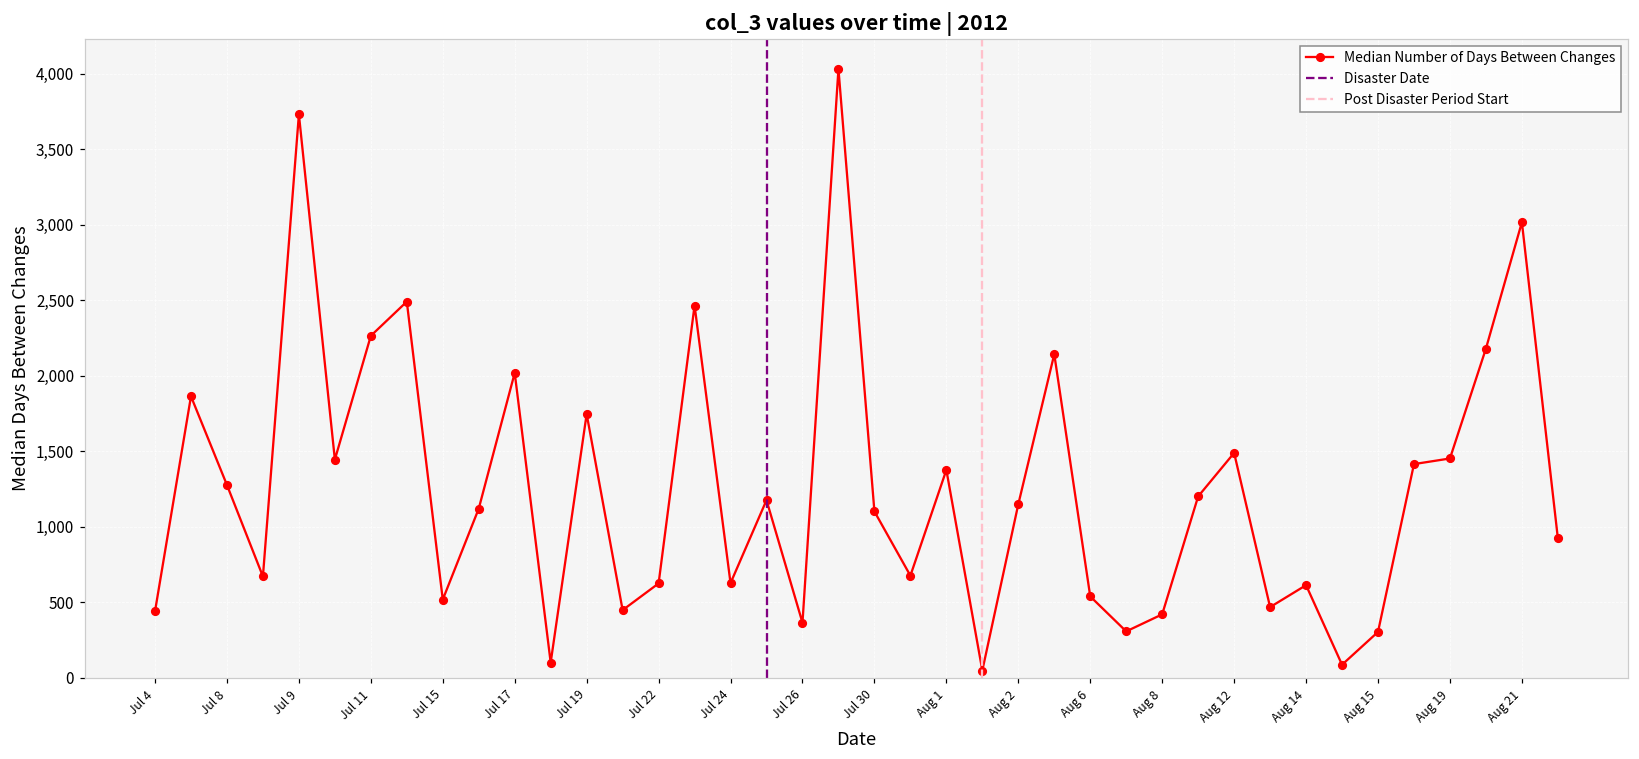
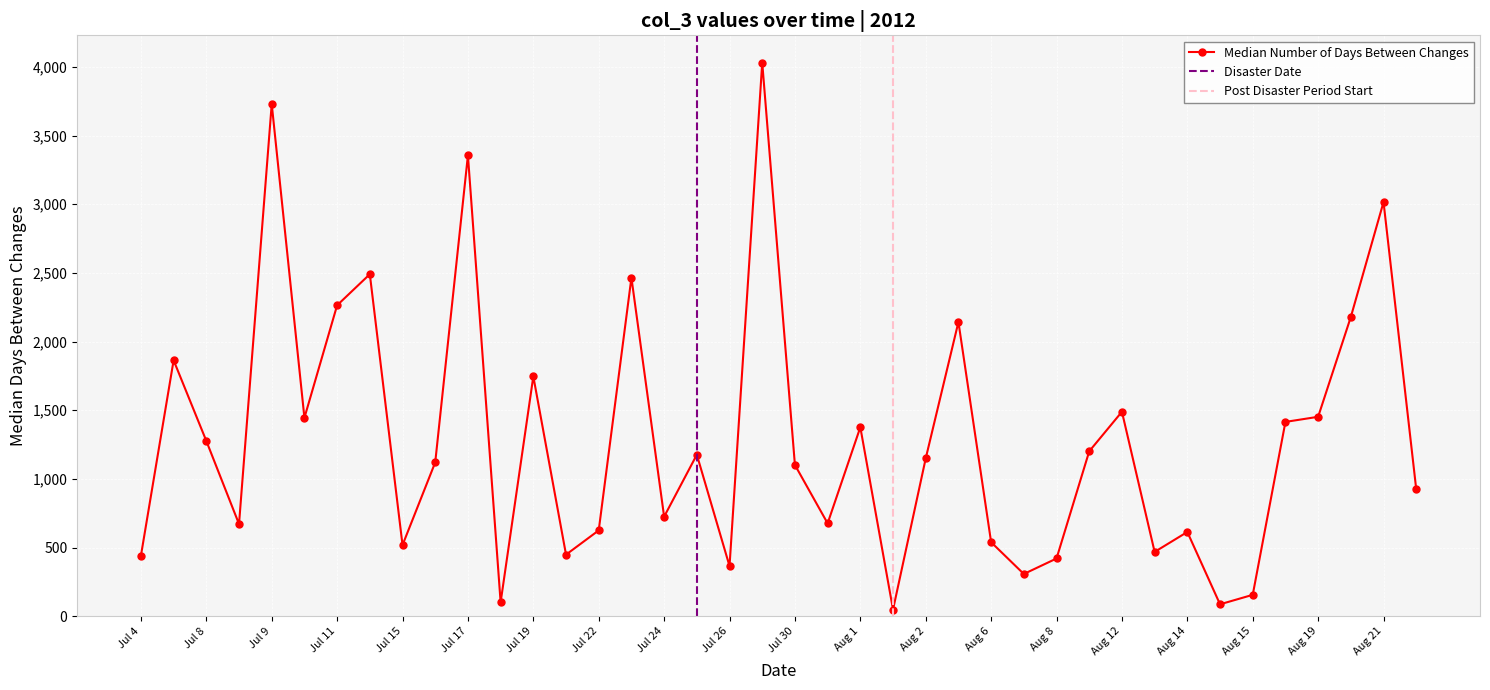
  {
    "Jul 4": "440",
    "Jul 8": "1,280",
    "Jul 9": "3,730",
    "Jul 11": "2,260",
    "Jul 15": "520",
-   "Jul 17": "2,020",
+   "Jul 17": "3,360",
    "Jul 19": "1,750",
    "Jul 22": "620",
-   "Jul 24": "630",
+   "Jul 24": "720",
    "Jul 26": "360",
    "Jul 30": "1,100",
    "Aug 1": "1,380",
    "Aug 2": "1,150",
    "Aug 6": "540",
    "Aug 8": "420",
    "Aug 12": "1,490",
    "Aug 14": "610",
-   "Aug 15": "300",
+   "Aug 15": "160",
    "Aug 19": "1,450",
    "Aug 21": "3,020"
  }
